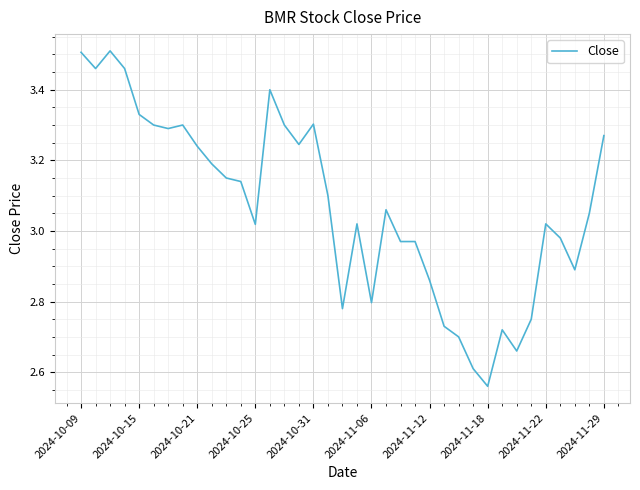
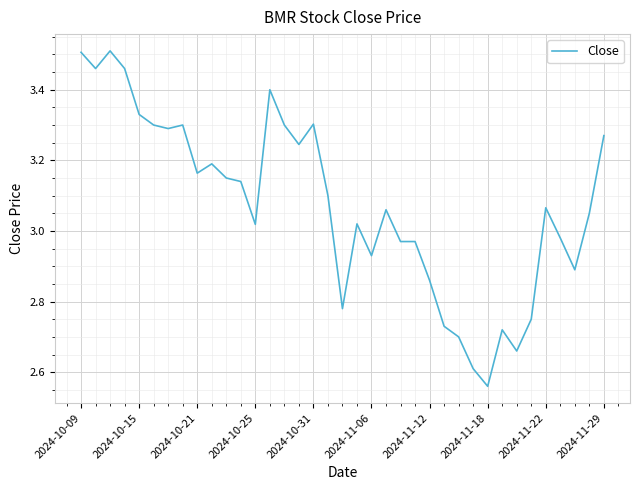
  {
    "2024-10-09": 3.51,
    "2024-10-15": 3.33,
-   "2024-10-21": 3.24,
+   "2024-10-21": 3.16,
    "2024-10-25": 3.02,
    "2024-10-31": 3.30,
-   "2024-11-06": 2.80,
+   "2024-11-06": 2.93,
    "2024-11-12": 2.86,
    "2024-11-18": 2.56,
-   "2024-11-22": 3.02,
+   "2024-11-22": 3.07,
    "2024-11-29": 3.27
  }
